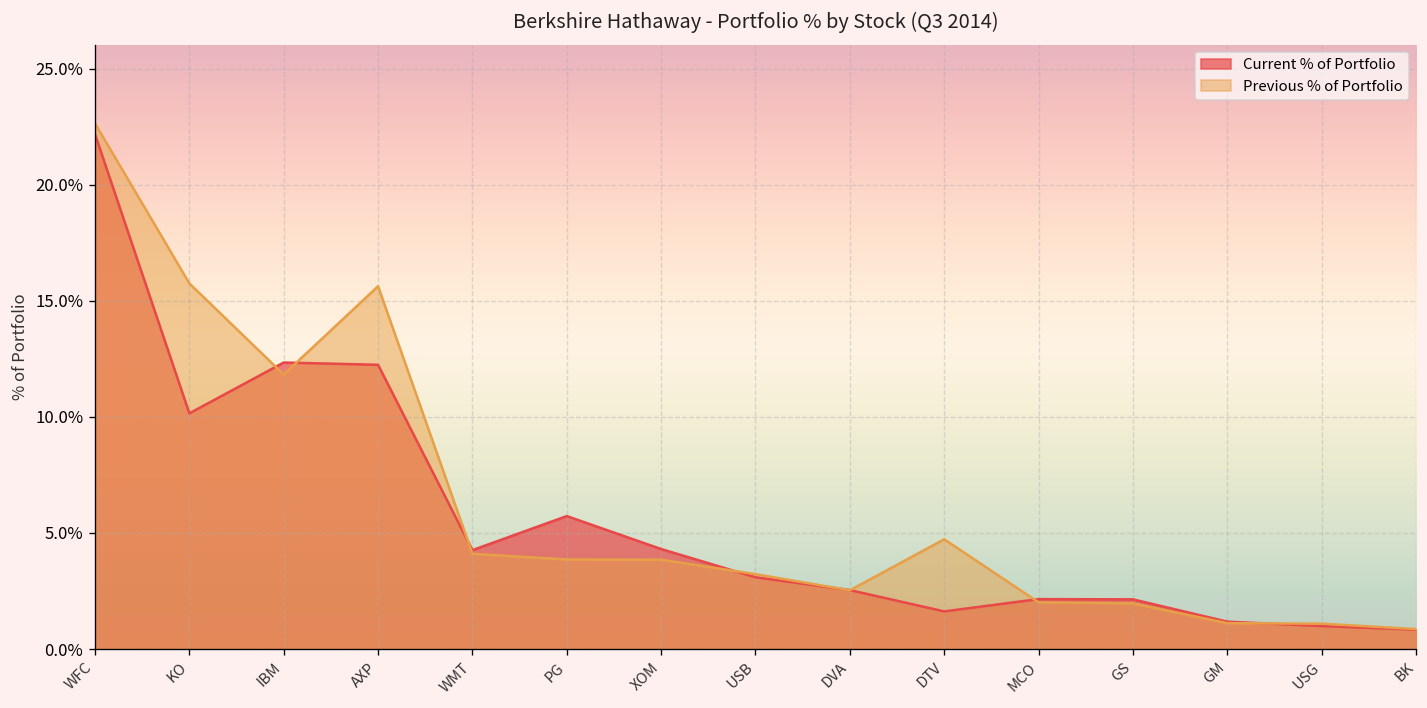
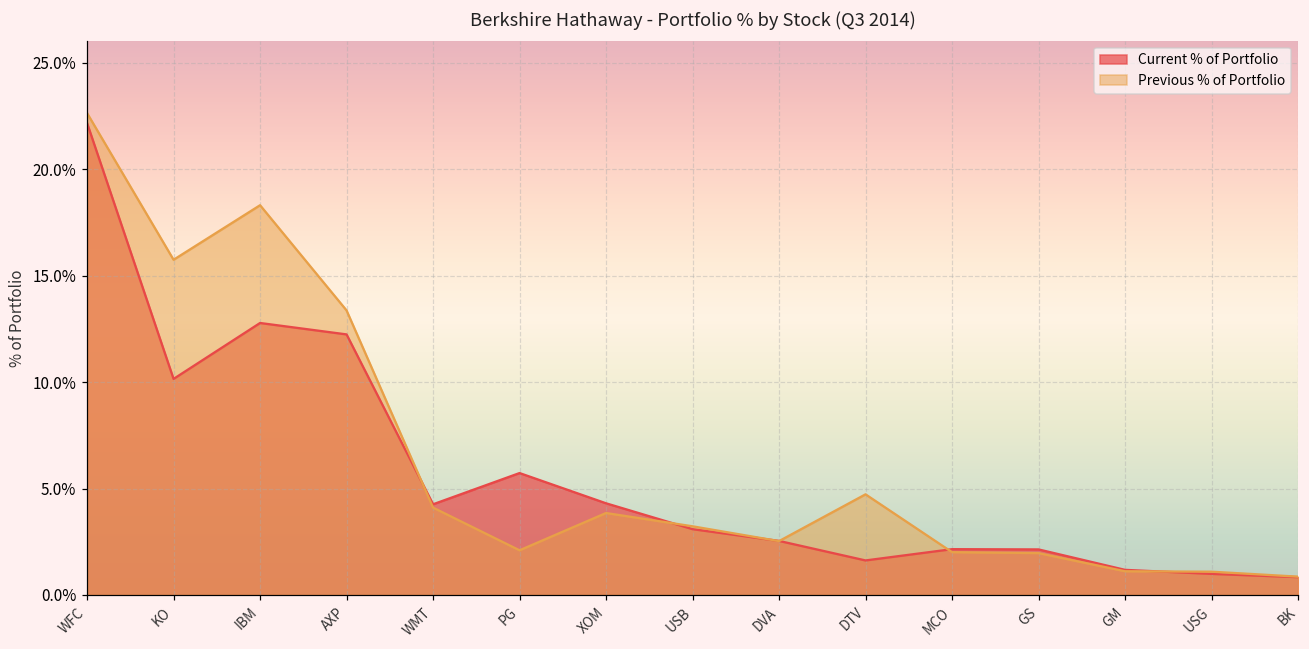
  {
    "Current % of Portfolio": {
      "WFC": "22.2%",
      "KO": "10.2%",
-     "IBM": "12.3%",
+     "IBM": "12.8%",
      "AXP": "12.2%",
      "WMT": "4.3%",
      "PG": "5.7%",
      "XOM": "4.3%",
      "USB": "3.1%",
      "DTV": "1.6%",
      "MCO": "2.2%",
      "GS": "2.1%"
    },
    "Previous % of Portfolio": {
      "WFC": "22.6%",
      "KO": "15.8%",
-     "IBM": "11.8%",
-     "AXP": "15.6%",
+     "IBM": "18.3%",
+     "AXP": "13.4%",
      "WMT": "4.1%",
-     "PG": "3.9%",
+     "PG": "2.1%",
      "XOM": "3.8%",
      "USB": "3.2%",
      "DTV": "4.7%",
      "MCO": "2.0%",
      "GS": "2.0%"
    }
  }
